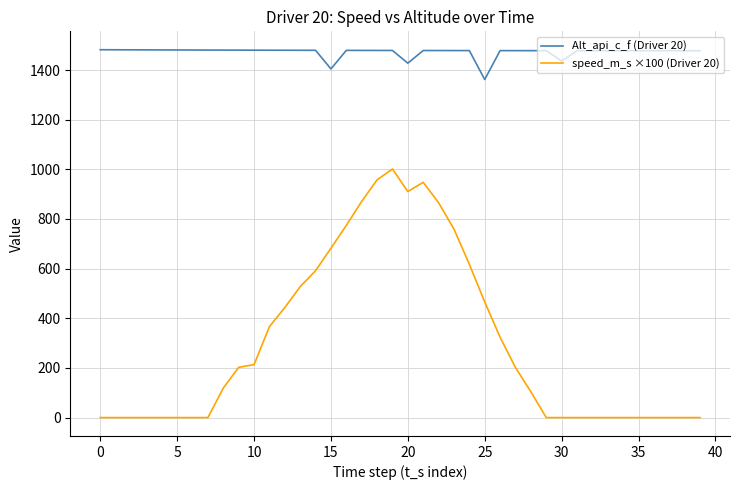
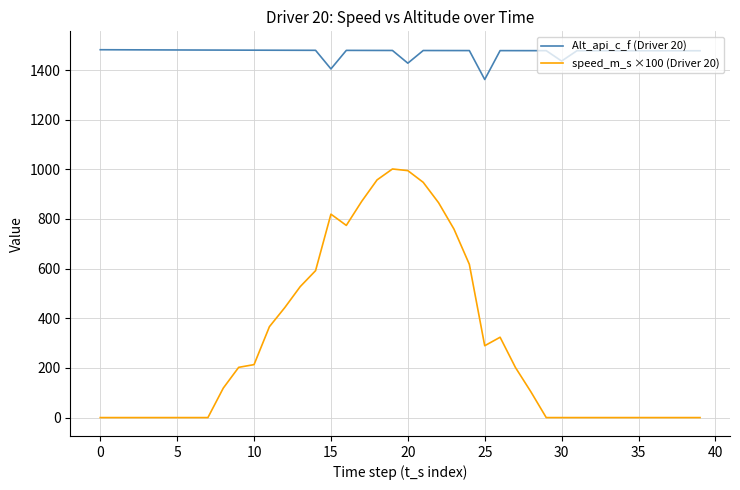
  {
    "Alt_api_c_f (Driver 20)": {
      "0": 1480,
      "5": 1480,
      "10": 1480,
      "15": 1400,
      "20": 1430,
      "25": 1360
    },
    "speed_m_s ×100 (Driver 20)": {
      "0": 0,
      "5": 0,
      "10": 210,
-     "15": 680,
-     "20": 910,
-     "25": 470,
+     "15": 820,
+     "20": 990,
+     "25": 290,
      "30": 0,
      "35": 0
    }
  }
